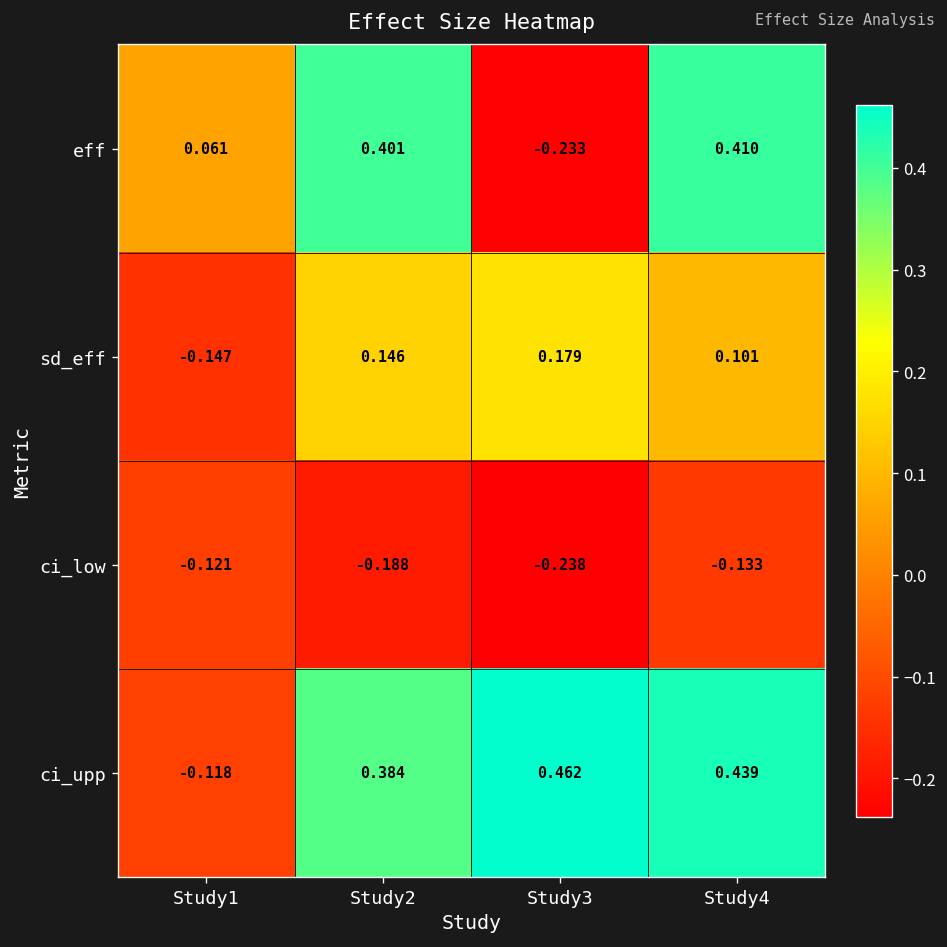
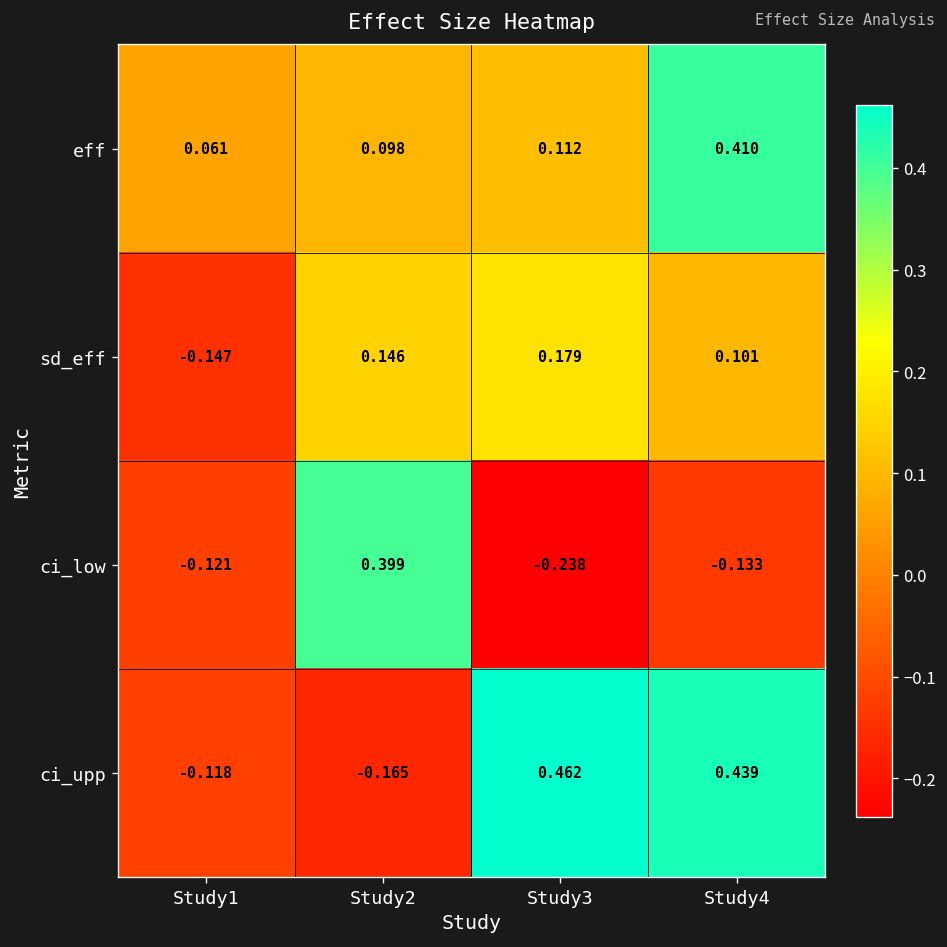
  {
    "eff": {
      "Study1": 0.061,
-     "Study2": 0.401,
-     "Study3": -0.233,
+     "Study2": 0.098,
+     "Study3": 0.112,
      "Study4": 0.410
    },
    "sd_eff": {
      "Study1": -0.147,
      "Study2": 0.146,
      "Study3": 0.179,
      "Study4": 0.101
    },
    "ci_low": {
      "Study1": -0.121,
-     "Study2": -0.188,
+     "Study2": 0.399,
      "Study3": -0.238,
      "Study4": -0.133
    },
    "ci_upp": {
      "Study1": -0.118,
-     "Study2": 0.384,
+     "Study2": -0.165,
      "Study3": 0.462,
      "Study4": 0.439
    }
  }
